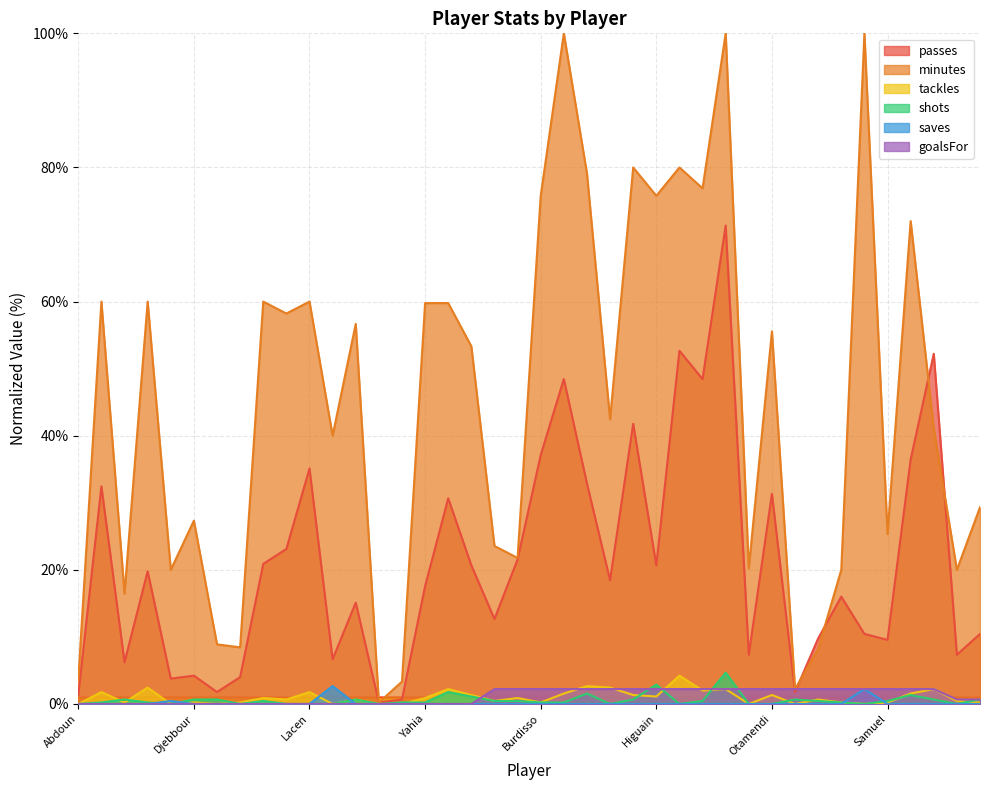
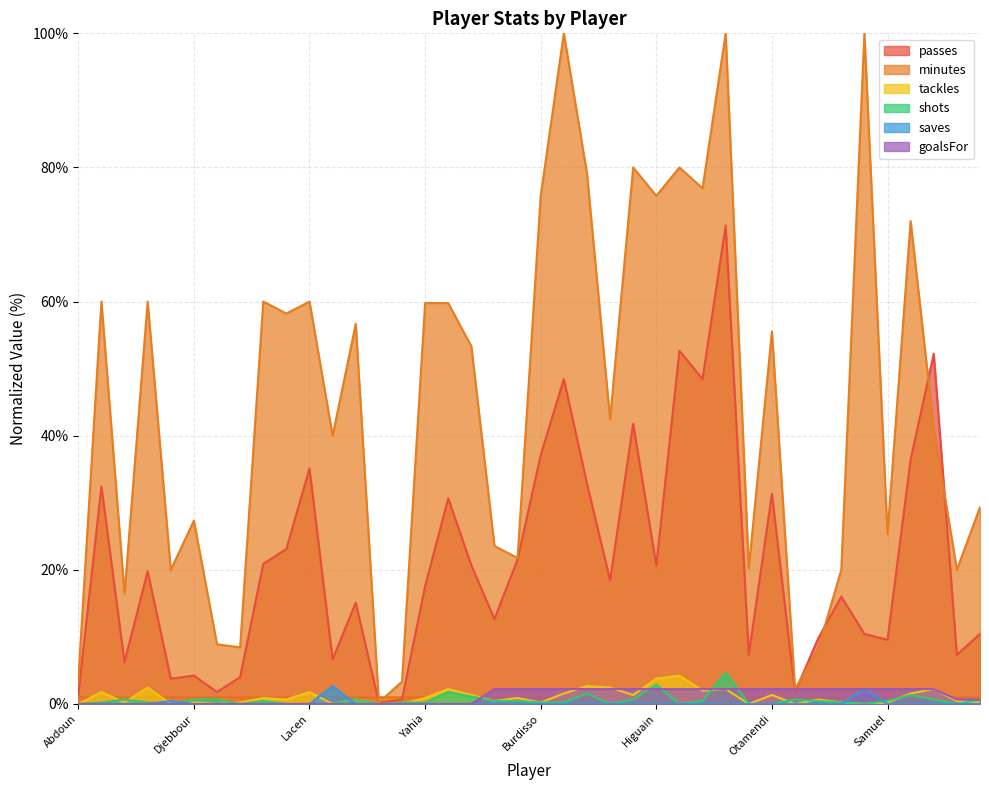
  {
    "tackles": {
      "Lacen": "2%",
      "Yahia": "1%",
-     "Higuain": "1%",
+     "Higuain": "4%",
      "Otamendi": "1%"
    },
    "shots": {
      "Djebbour": "1%",
      "Higuain": "3%"
    },
    "saves": {
      "Higuain": "0%"
    },
    "goalsFor": {
      "Burdisso": "2%",
      "Higuain": "2%",
      "Otamendi": "2%",
      "Samuel": "2%"
    }
  }
